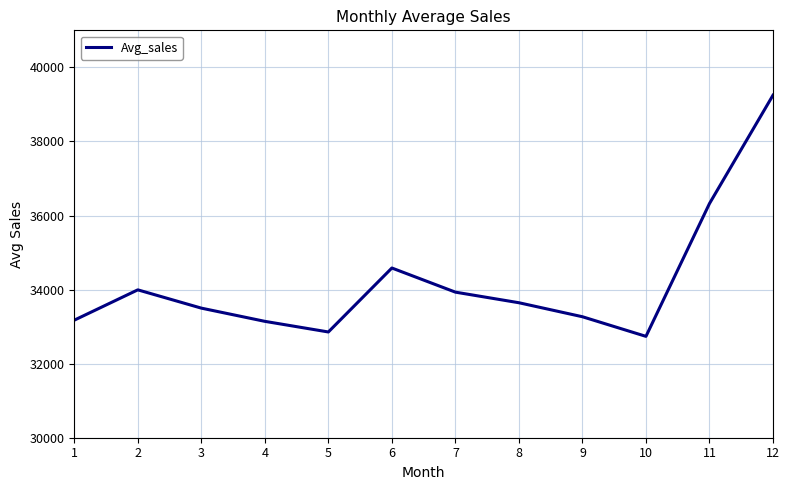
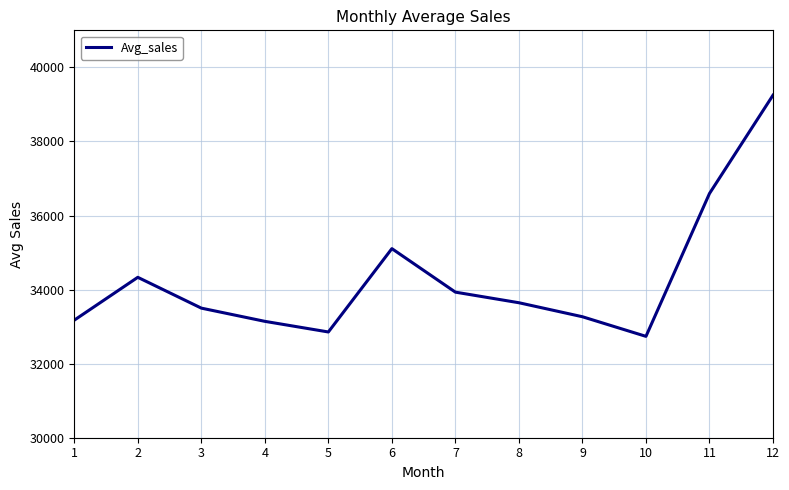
  {
    "1": 33200,
-   "2": 34000,
+   "2": 34300,
    "3": 33500,
    "4": 33100,
    "5": 32900,
-   "6": 34600,
+   "6": 35100,
    "7": 33900,
    "8": 33600,
    "9": 33300,
    "10": 32700,
-   "11": 36300,
+   "11": 36600,
    "12": 39200
  }
